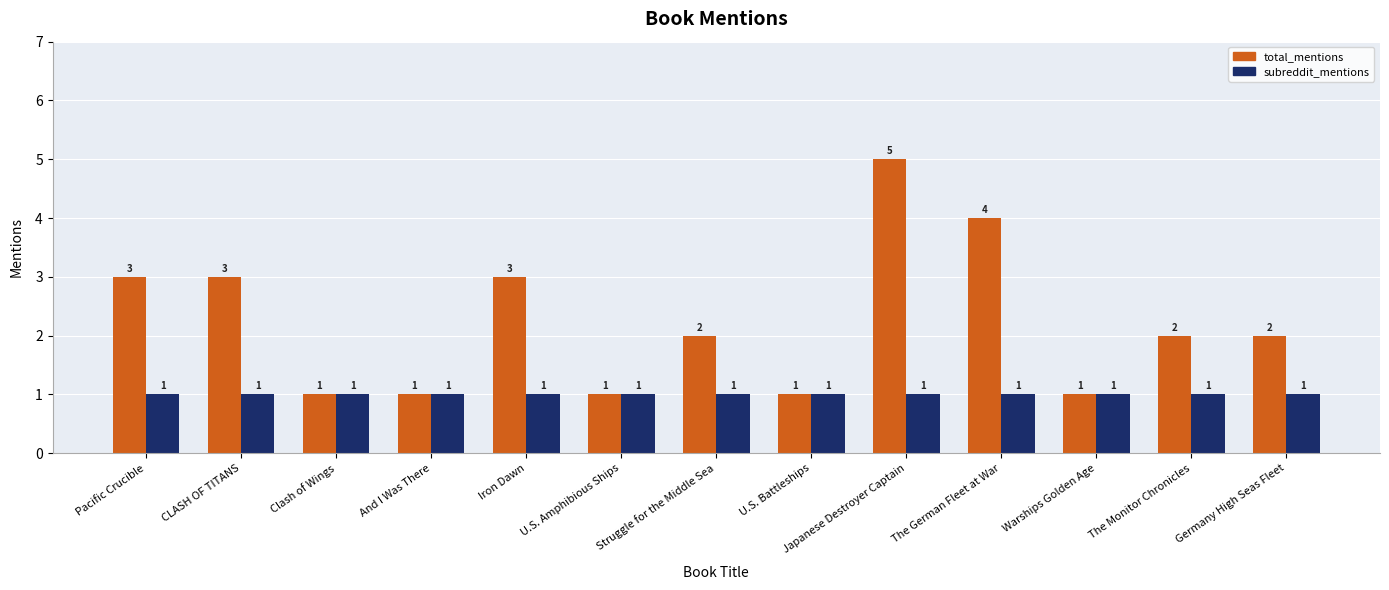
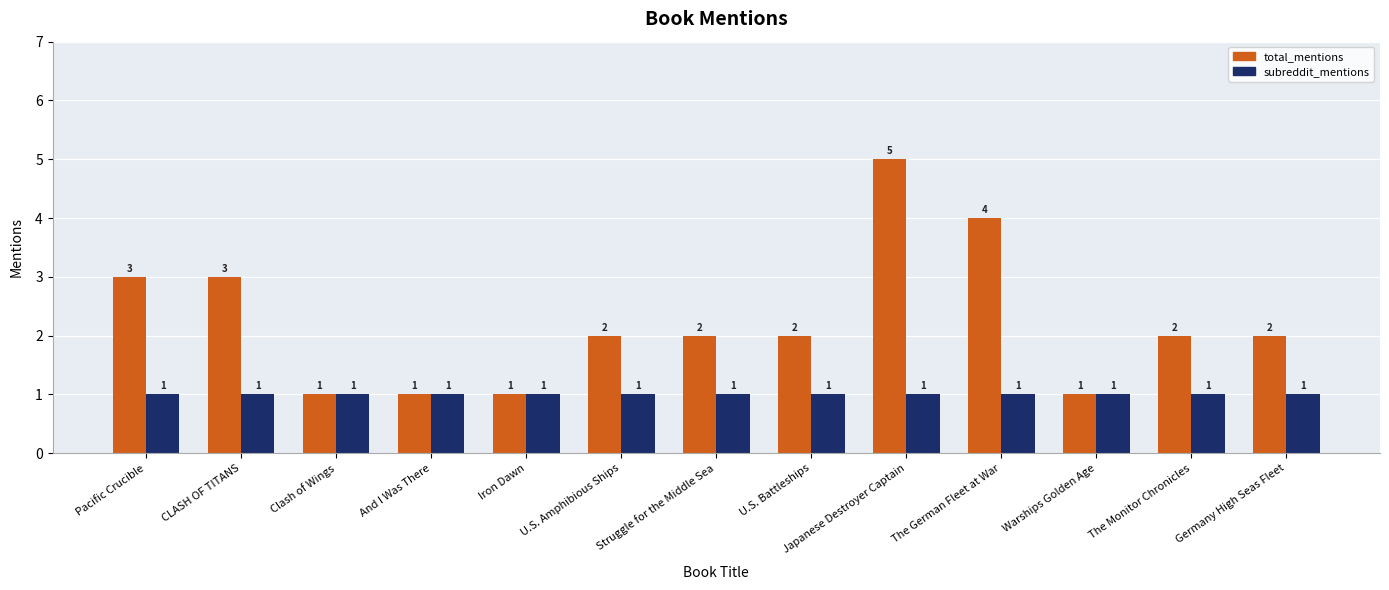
  {
    "total_mentions": {
      "Pacific Crucible": 3,
      "CLASH OF TITANS": 3,
      "Clash of Wings": 1,
      "And I Was There": 1,
-     "Iron Dawn": 3,
-     "U.S. Amphibious Ships": 1,
+     "Iron Dawn": 1,
+     "U.S. Amphibious Ships": 2,
      "Struggle for the Middle Sea": 2,
-     "U.S. Battleships": 1,
+     "U.S. Battleships": 2,
      "Japanese Destroyer Captain": 5,
      "The German Fleet at War": 4,
      "Warships Golden Age": 1,
      "The Monitor Chronicles": 2,
      "Germany High Seas Fleet": 2
    },
    "subreddit_mentions": {
      "Pacific Crucible": 1,
      "CLASH OF TITANS": 1,
      "Clash of Wings": 1,
      "And I Was There": 1,
      "Iron Dawn": 1,
      "U.S. Amphibious Ships": 1,
      "Struggle for the Middle Sea": 1,
      "U.S. Battleships": 1,
      "Japanese Destroyer Captain": 1,
      "The German Fleet at War": 1,
      "Warships Golden Age": 1,
      "The Monitor Chronicles": 1,
      "Germany High Seas Fleet": 1
    }
  }
